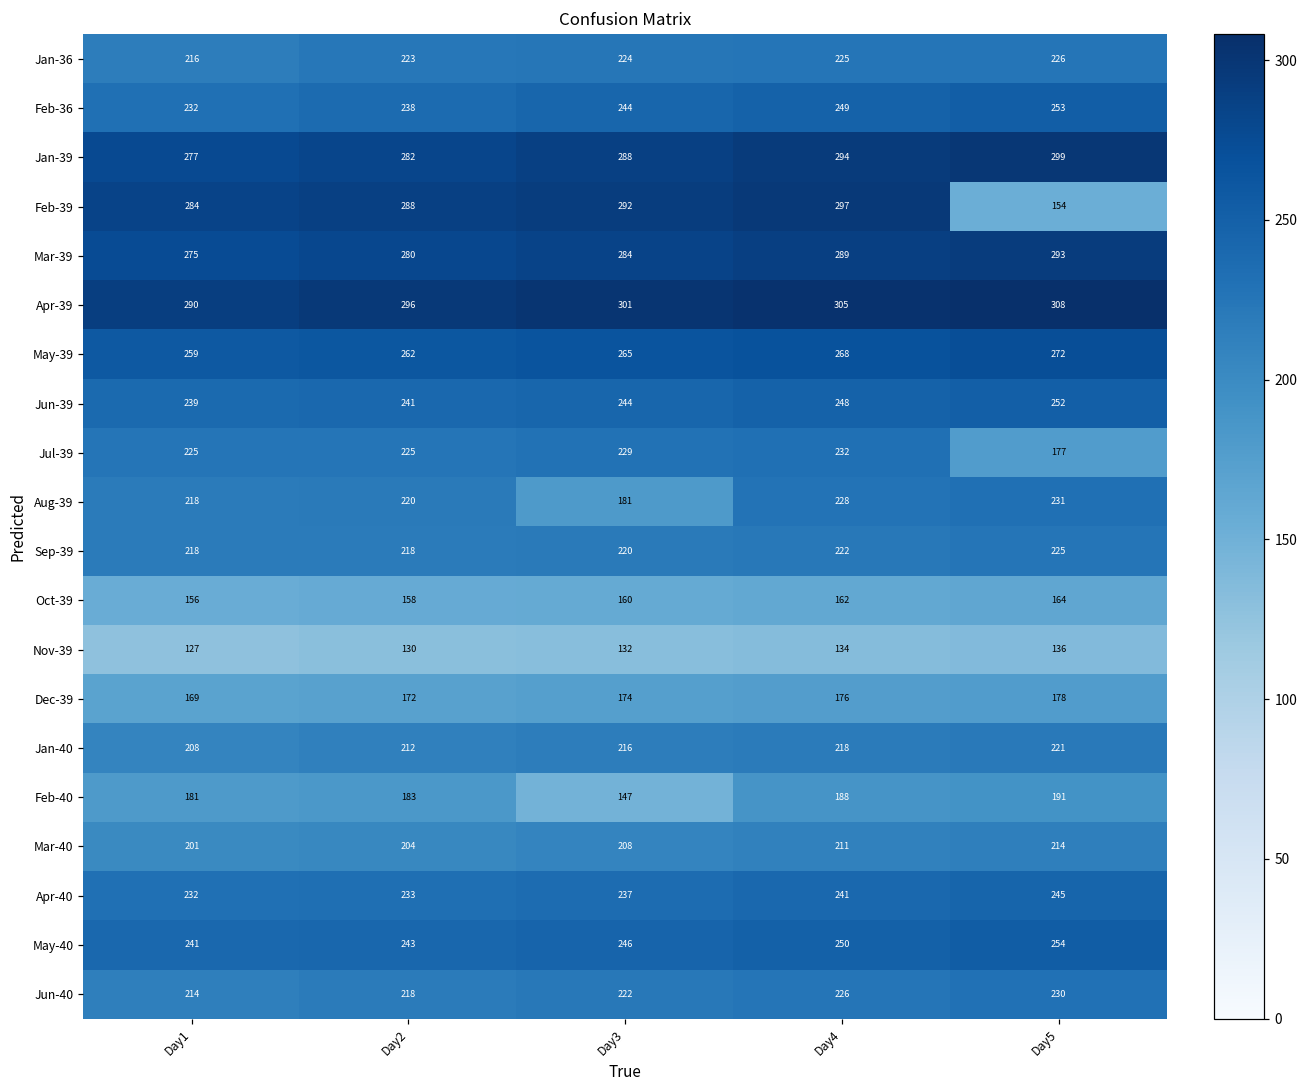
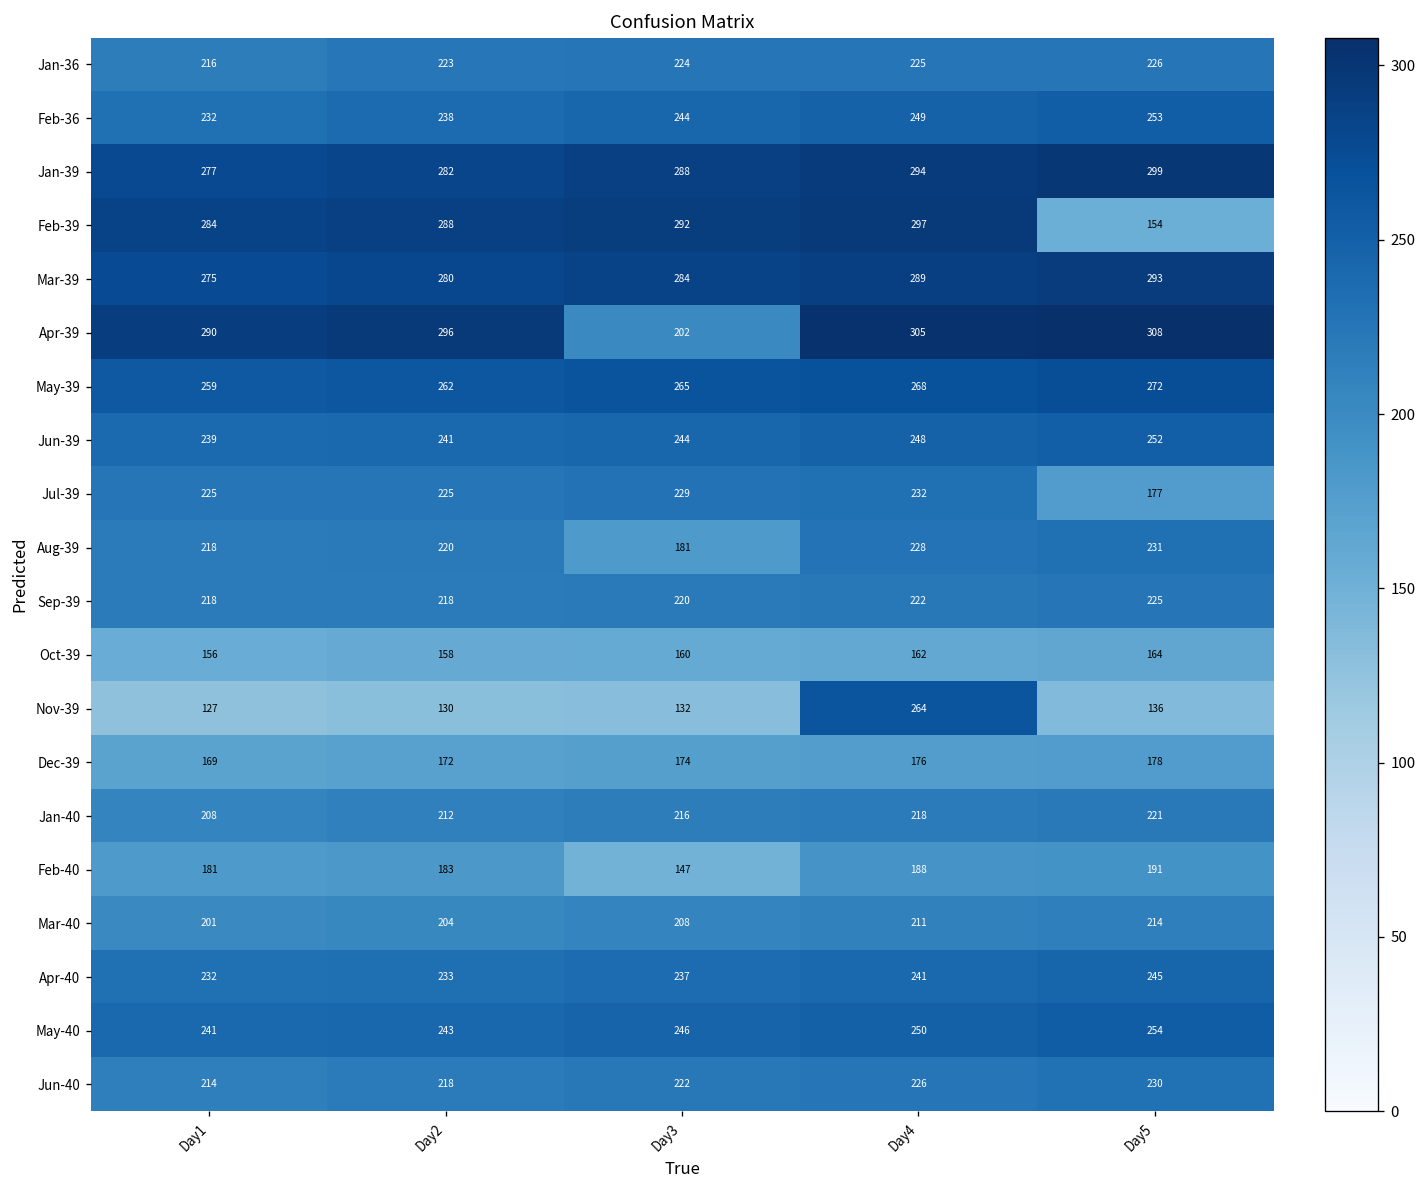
  {
    "Jan-36": {
      "Day1": 216,
      "Day2": 223,
      "Day3": 224,
      "Day4": 225,
      "Day5": 226
    },
    "Feb-36": {
      "Day1": 232,
      "Day2": 238,
      "Day3": 244,
      "Day4": 249,
      "Day5": 253
    },
    "Jan-39": {
      "Day1": 277,
      "Day2": 282,
      "Day3": 288,
      "Day4": 294,
      "Day5": 299
    },
    "Feb-39": {
      "Day1": 284,
      "Day2": 288,
      "Day3": 292,
      "Day4": 297,
      "Day5": 154
    },
    "Mar-39": {
      "Day1": 275,
      "Day2": 280,
      "Day3": 284,
      "Day4": 289,
      "Day5": 293
    },
    "Apr-39": {
      "Day1": 290,
      "Day2": 296,
-     "Day3": 301,
+     "Day3": 202,
      "Day4": 305,
      "Day5": 308
    },
    "May-39": {
      "Day1": 259,
      "Day2": 262,
      "Day3": 265,
      "Day4": 268,
      "Day5": 272
    },
    "Jun-39": {
      "Day1": 239,
      "Day2": 241,
      "Day3": 244,
      "Day4": 248,
      "Day5": 252
    },
    "Jul-39": {
      "Day1": 225,
      "Day2": 225,
      "Day3": 229,
      "Day4": 232,
      "Day5": 177
    },
    "Aug-39": {
      "Day1": 218,
      "Day2": 220,
      "Day3": 181,
      "Day4": 228,
      "Day5": 231
    },
    "Sep-39": {
      "Day1": 218,
      "Day2": 218,
      "Day3": 220,
      "Day4": 222,
      "Day5": 225
    },
    "Oct-39": {
      "Day1": 156,
      "Day2": 158,
      "Day3": 160,
      "Day4": 162,
      "Day5": 164
    },
    "Nov-39": {
      "Day1": 127,
      "Day2": 130,
      "Day3": 132,
-     "Day4": 134,
+     "Day4": 264,
      "Day5": 136
    },
    "Dec-39": {
      "Day1": 169,
      "Day2": 172,
      "Day3": 174,
      "Day4": 176,
      "Day5": 178
    },
    "Jan-40": {
      "Day1": 208,
      "Day2": 212,
      "Day3": 216,
      "Day4": 218,
      "Day5": 221
    },
    "Feb-40": {
      "Day1": 181,
      "Day2": 183,
      "Day3": 147,
      "Day4": 188,
      "Day5": 191
    },
    "Mar-40": {
      "Day1": 201,
      "Day2": 204,
      "Day3": 208,
      "Day4": 211,
      "Day5": 214
    },
    "Apr-40": {
      "Day1": 232,
      "Day2": 233,
      "Day3": 237,
      "Day4": 241,
      "Day5": 245
    },
    "May-40": {
      "Day1": 241,
      "Day2": 243,
      "Day3": 246,
      "Day4": 250,
      "Day5": 254
    },
    "Jun-40": {
      "Day1": 214,
      "Day2": 218,
      "Day3": 222,
      "Day4": 226,
      "Day5": 230
    }
  }
